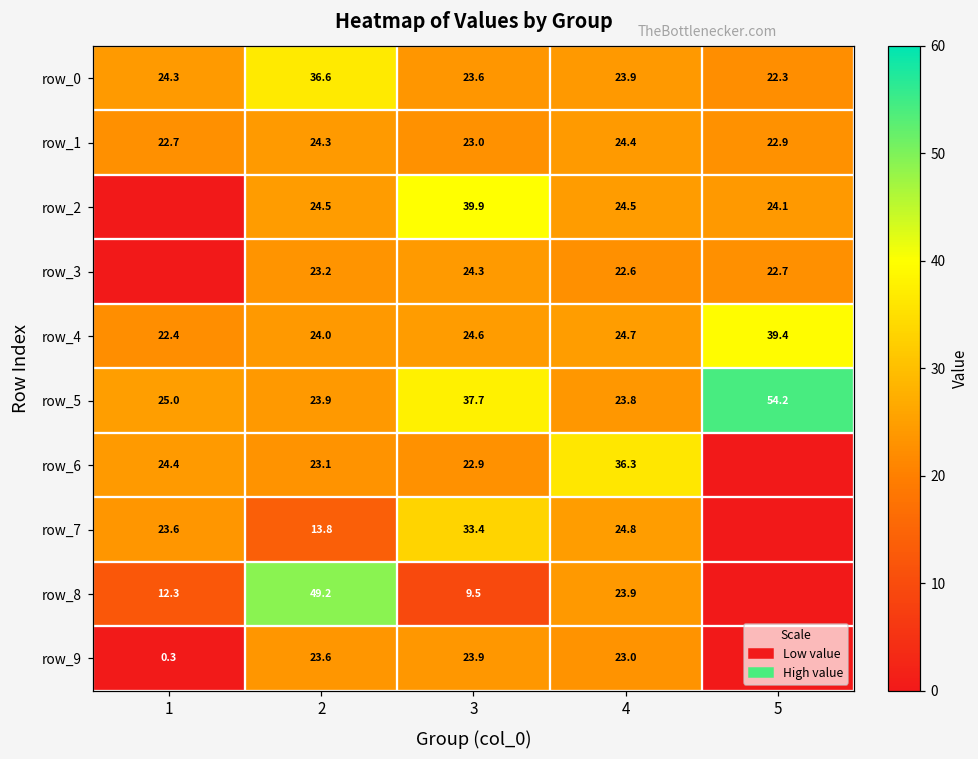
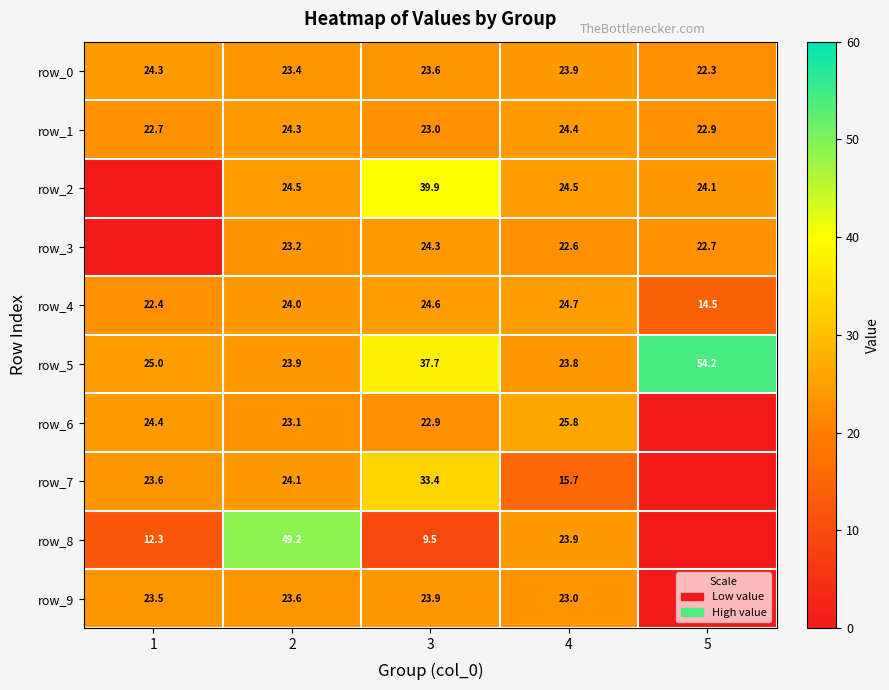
  {
    "row_0": {
      "1": 24.3,
-     "2": 36.6,
+     "2": 23.4,
      "3": 23.6,
      "4": 23.9,
      "5": 22.3
    },
    "row_1": {
      "1": 22.7,
      "2": 24.3,
      "3": 23.0,
      "4": 24.4,
      "5": 22.9
    },
    "row_2": {
      "2": 24.5,
      "3": 39.9,
      "4": 24.5,
      "5": 24.1
    },
    "row_3": {
      "2": 23.2,
      "3": 24.3,
      "4": 22.6,
      "5": 22.7
    },
    "row_4": {
      "1": 22.4,
      "2": 24.0,
      "3": 24.6,
      "4": 24.7,
-     "5": 39.4
+     "5": 14.5
    },
    "row_5": {
      "1": 25.0,
      "2": 23.9,
      "3": 37.7,
      "4": 23.8,
      "5": 54.2
    },
    "row_6": {
      "1": 24.4,
      "2": 23.1,
      "3": 22.9,
-     "4": 36.3
+     "4": 25.8
    },
    "row_7": {
      "1": 23.6,
-     "2": 13.8,
+     "2": 24.1,
      "3": 33.4,
-     "4": 24.8
+     "4": 15.7
    },
    "row_8": {
      "1": 12.3,
      "2": 49.2,
      "3": 9.5,
      "4": 23.9
    },
    "row_9": {
-     "1": 0.3,
+     "1": 23.5,
      "2": 23.6,
      "3": 23.9,
      "4": 23.0
    }
  }
